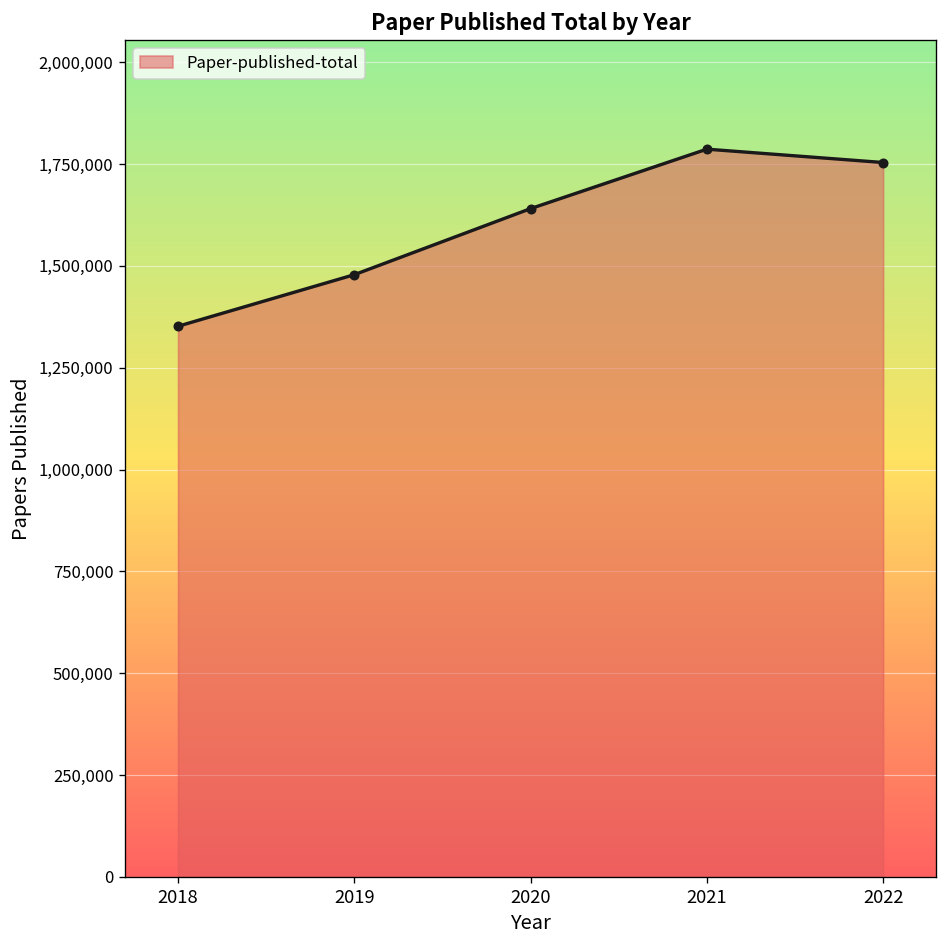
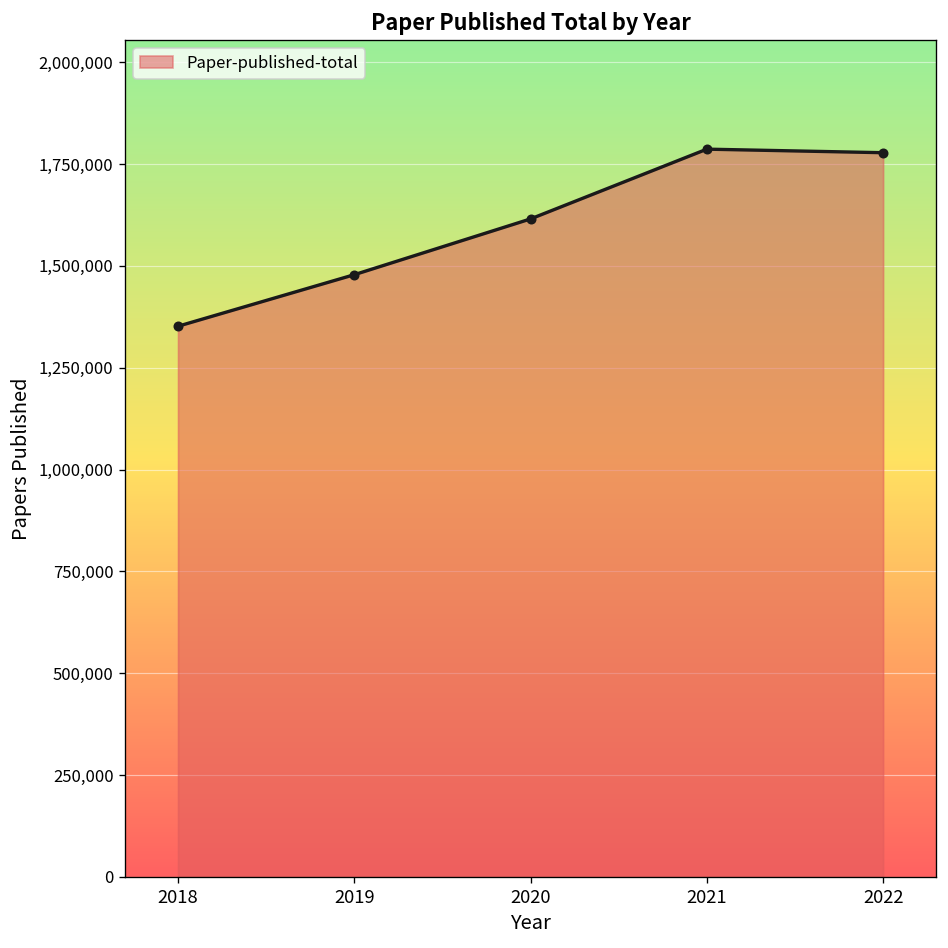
  {
    "2018": "1,350,000",
    "2019": "1,480,000",
-   "2020": "1,640,000",
+   "2020": "1,620,000",
    "2021": "1,790,000",
-   "2022": "1,750,000"
+   "2022": "1,780,000"
  }
